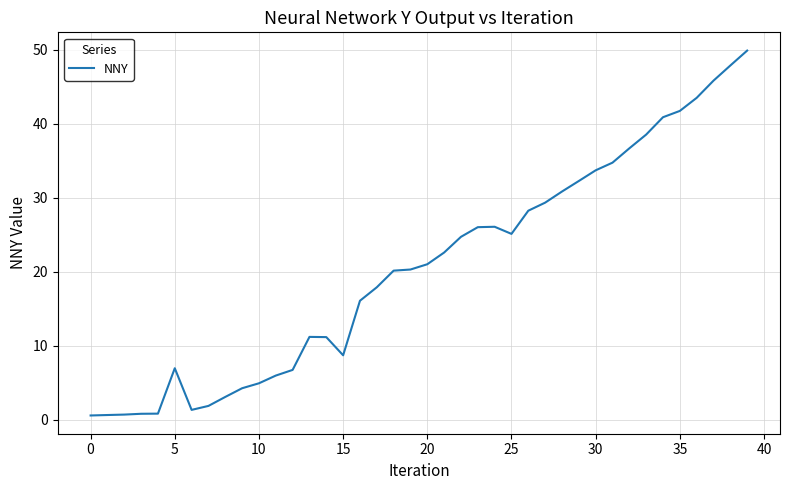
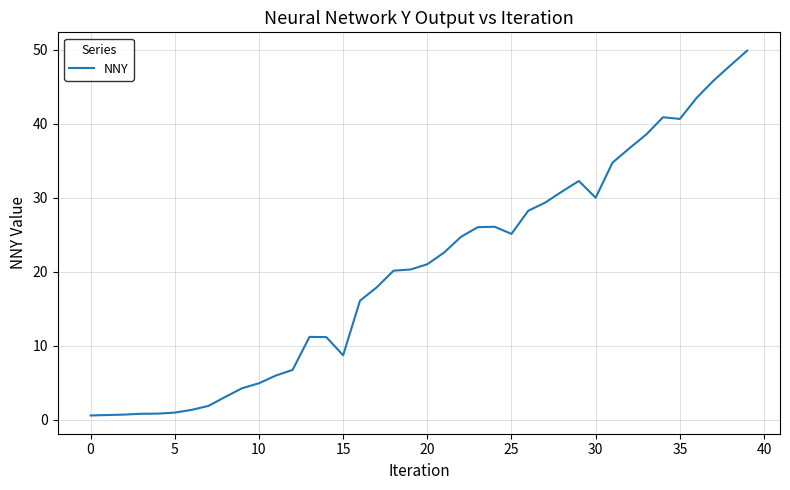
  {
    "0": 1,
-   "5": 7,
+   "5": 1,
    "10": 5,
    "15": 9,
    "20": 21,
    "25": 25,
-   "30": 34,
-   "35": 42
+   "30": 30,
+   "35": 41
  }
